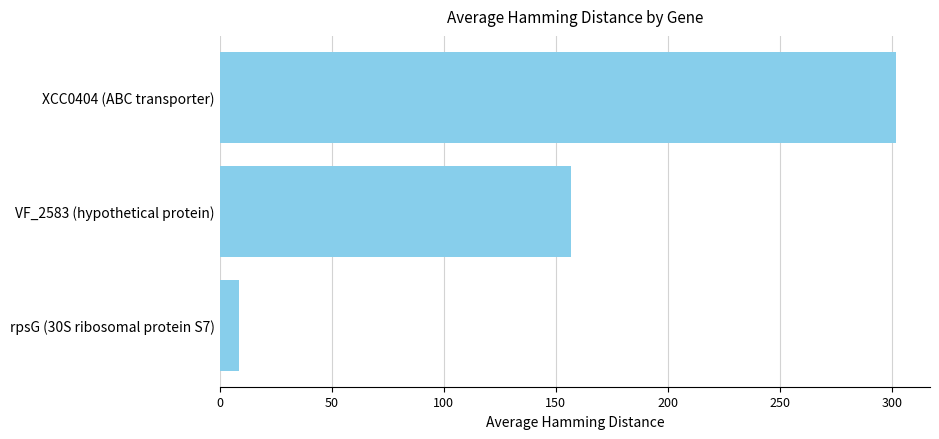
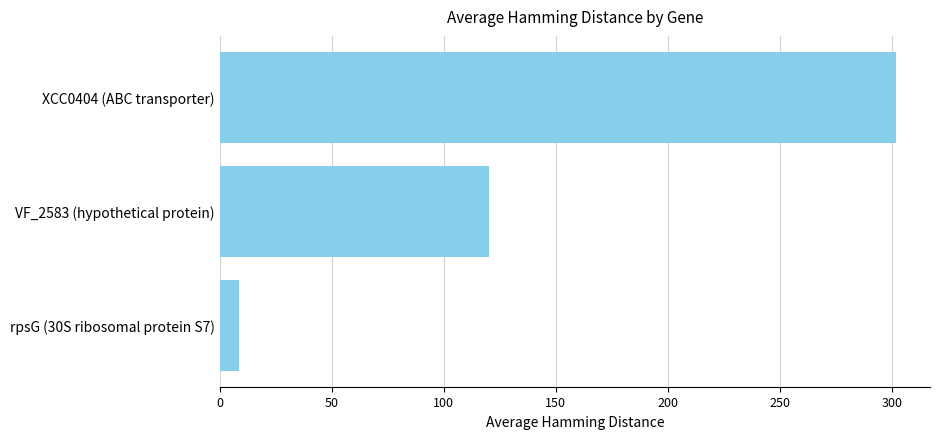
  {
    "XCC0404 (ABC transporter)": 302,
-   "VF_2583 (hypothetical protein)": 157,
+   "VF_2583 (hypothetical protein)": 120,
    "rpsG (30S ribosomal protein S7)": 9
  }
